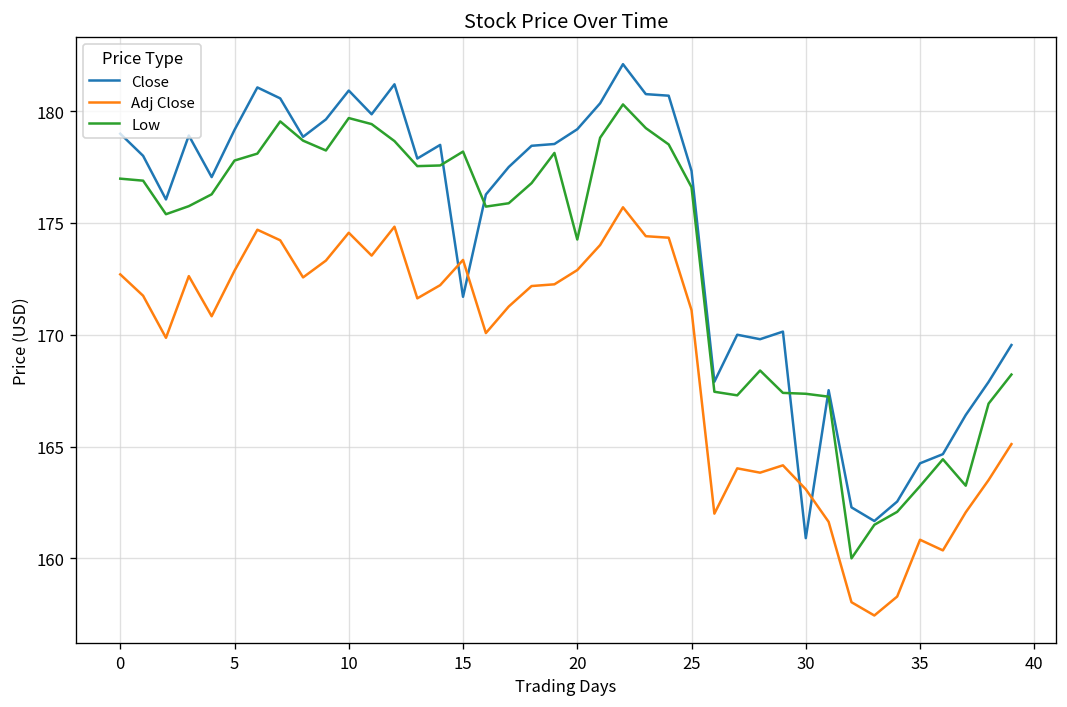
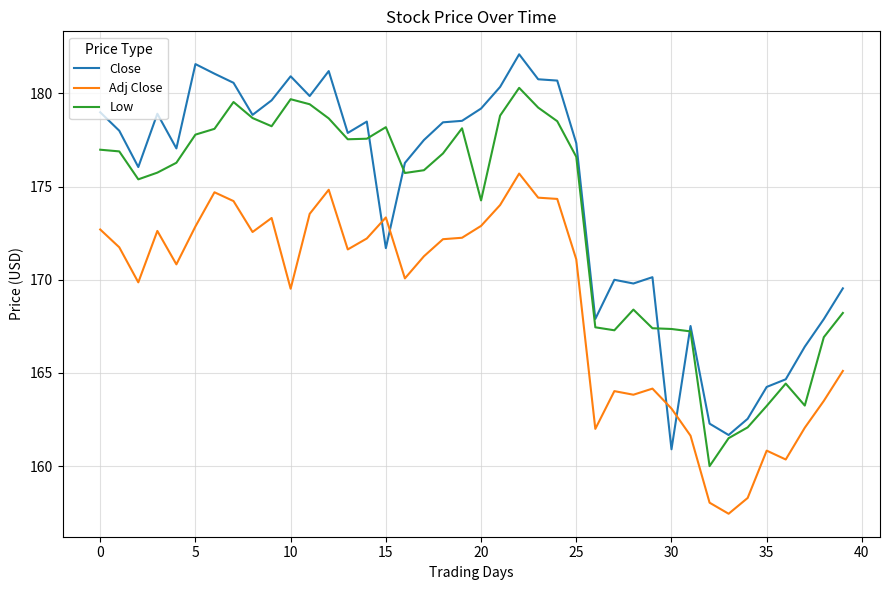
  {
    "Close": {
-     "5": 179.2,
+     "5": 181.6,
      "10": 180.9,
      "15": 171.7,
      "20": 179.2,
      "25": 177.3,
      "30": 160.9,
      "35": 164.3
    },
    "Adj Close": {
      "0": 172.7,
      "5": 172.9,
-     "10": 174.6,
+     "10": 169.5,
      "15": 173.3,
      "20": 172.9,
      "25": 171.1,
      "30": 163.1,
      "35": 160.8
    },
    "Low": {
      "0": 177.0,
      "5": 177.8,
      "10": 179.7,
      "15": 178.2,
      "20": 174.3,
      "25": 176.6,
      "30": 167.4,
      "35": 163.2
    }
  }
